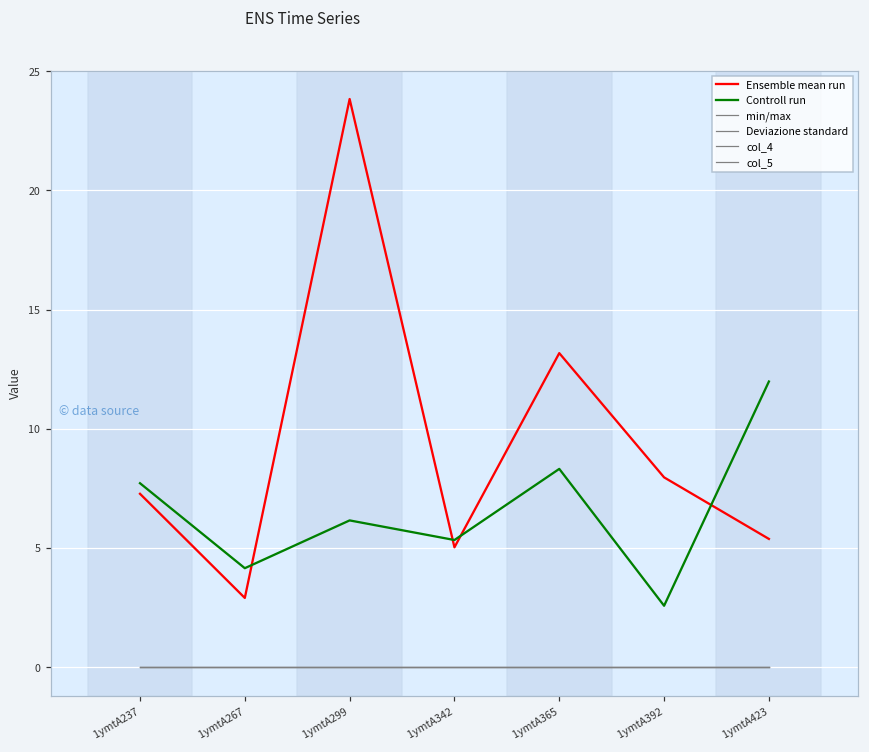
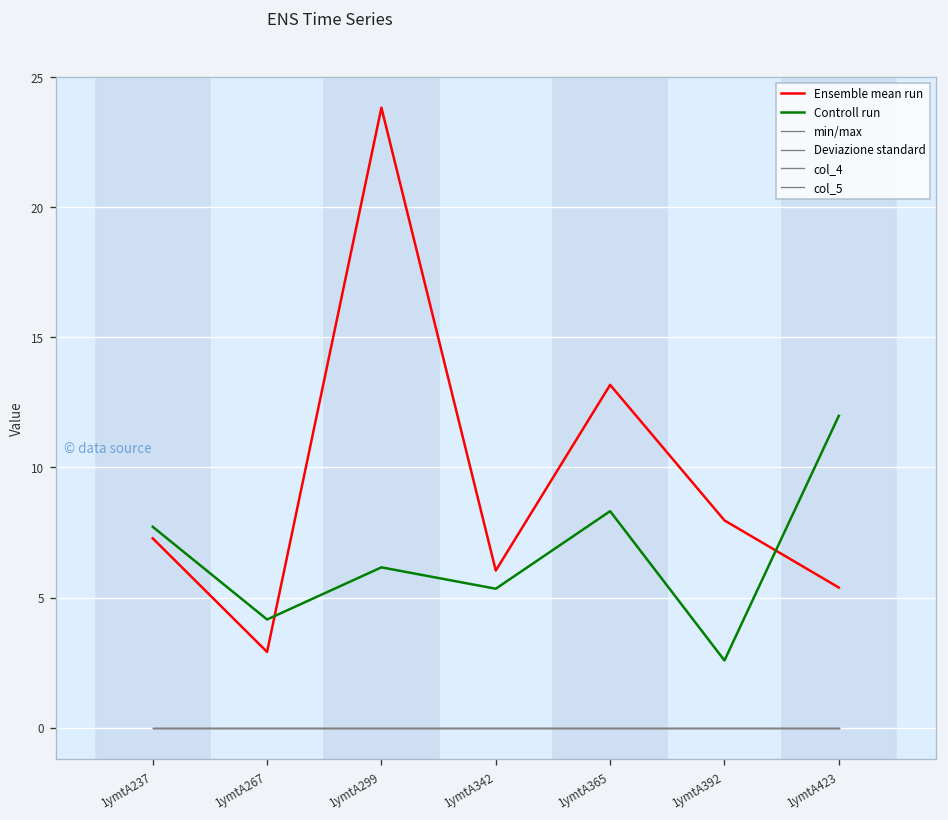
  {
    "Ensemble mean run": {
      "1ymtA237": 7.3,
      "1ymtA267": 2.9,
      "1ymtA299": 23.8,
-     "1ymtA342": 5.0,
+     "1ymtA342": 6.0,
      "1ymtA365": 13.2,
      "1ymtA392": 8.0,
      "1ymtA423": 5.4
    },
    "Controll run": {
      "1ymtA237": 7.7,
      "1ymtA267": 4.2,
      "1ymtA299": 6.2,
      "1ymtA342": 5.3,
      "1ymtA365": 8.3,
      "1ymtA392": 2.6,
      "1ymtA423": 12.0
    },
    "col_5": {
      "1ymtA237": 0.0,
      "1ymtA267": 0.0,
      "1ymtA299": 0.0,
      "1ymtA342": 0.0,
      "1ymtA365": 0.0,
      "1ymtA392": 0.0,
      "1ymtA423": 0.0
    }
  }
